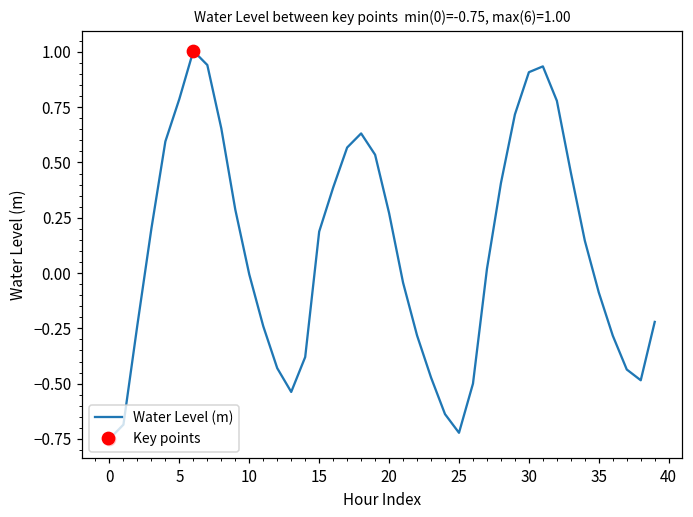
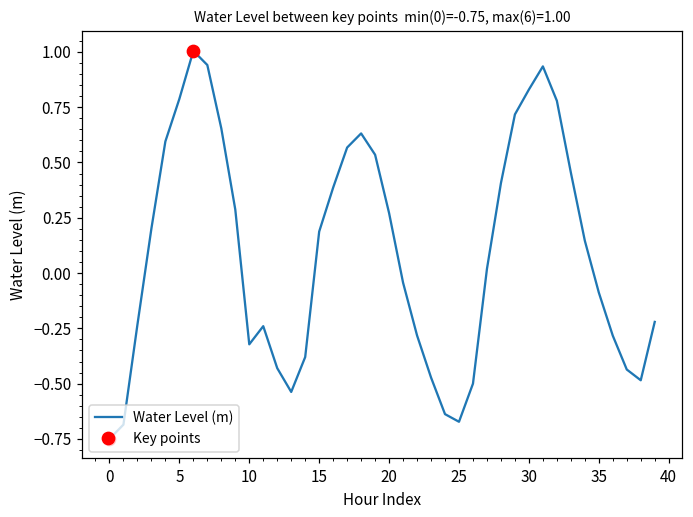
  {
    "Water Level (m)": {
      "5": 0.79,
-     "10": -0.01,
+     "10": -0.32,
      "15": 0.19,
      "20": 0.27,
-     "25": -0.72,
-     "30": 0.91,
+     "25": -0.67,
+     "30": 0.83,
      "35": -0.09
    }
  }
